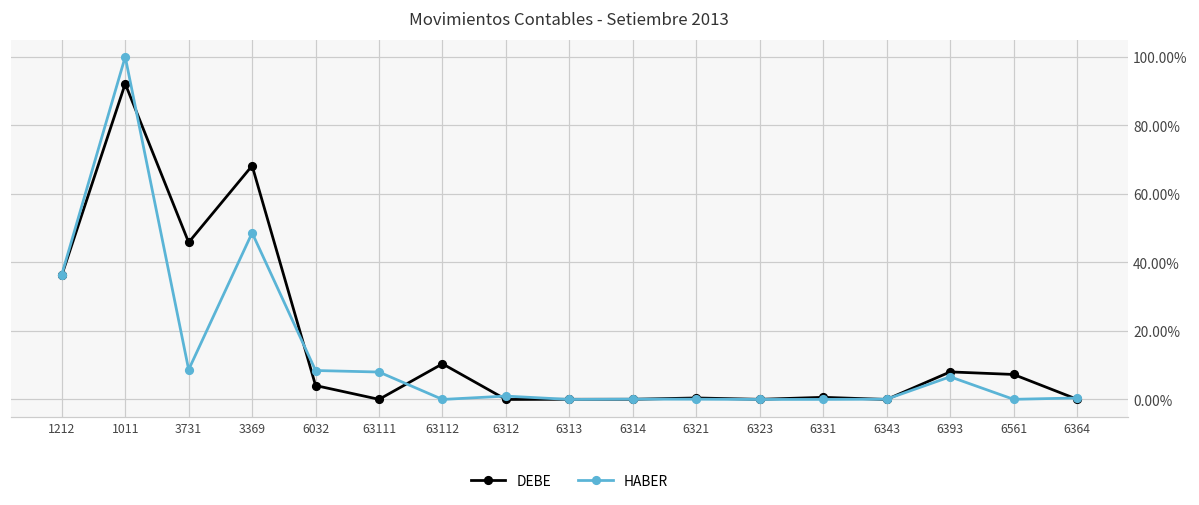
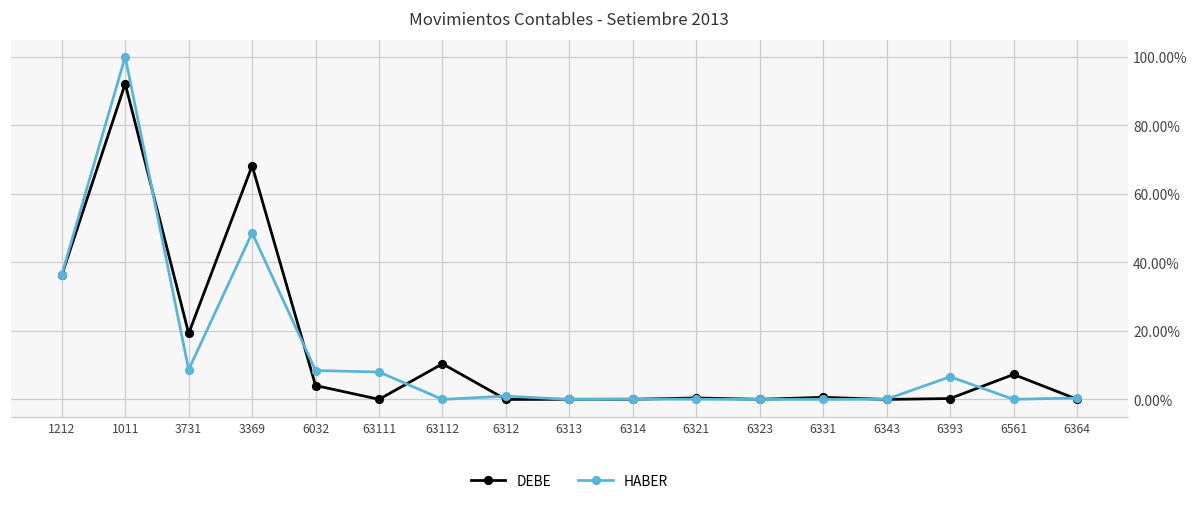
  {
    "DEBE": {
      "1011": "92%",
-     "3731": "46%",
+     "3731": "19%",
      "3369": "68%",
      "6032": "4%",
      "63111": "0%",
      "63112": "10%",
      "6312": "0%",
-     "6393": "8%",
+     "6393": "0%",
      "6561": "7%"
    },
    "HABER": {
      "1011": "100%",
      "3731": "9%",
      "3369": "49%",
      "6032": "8%",
      "63111": "8%",
      "63112": "0%",
      "6312": "1%",
      "6393": "7%",
      "6561": "0%"
    }
  }
